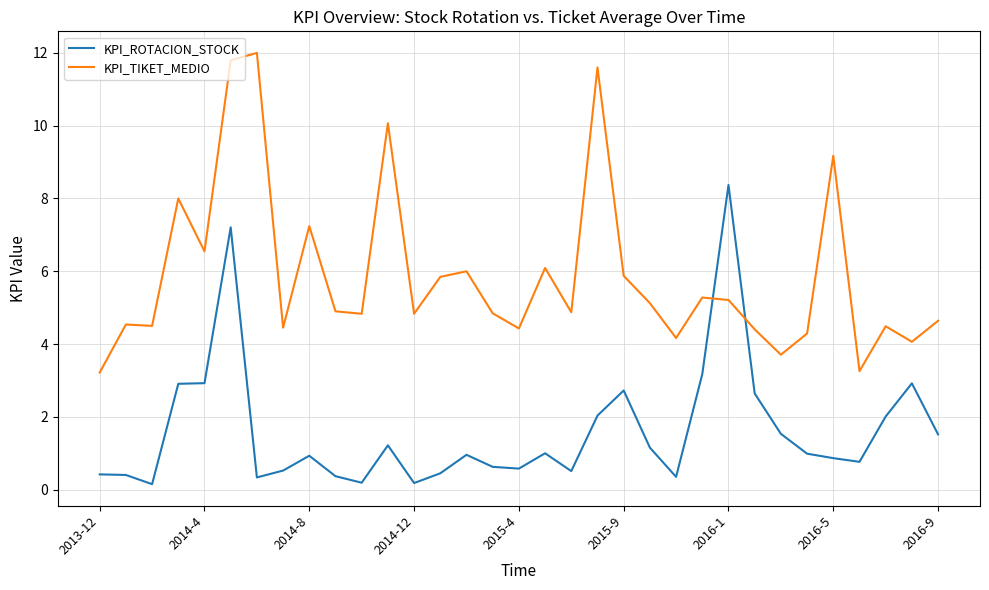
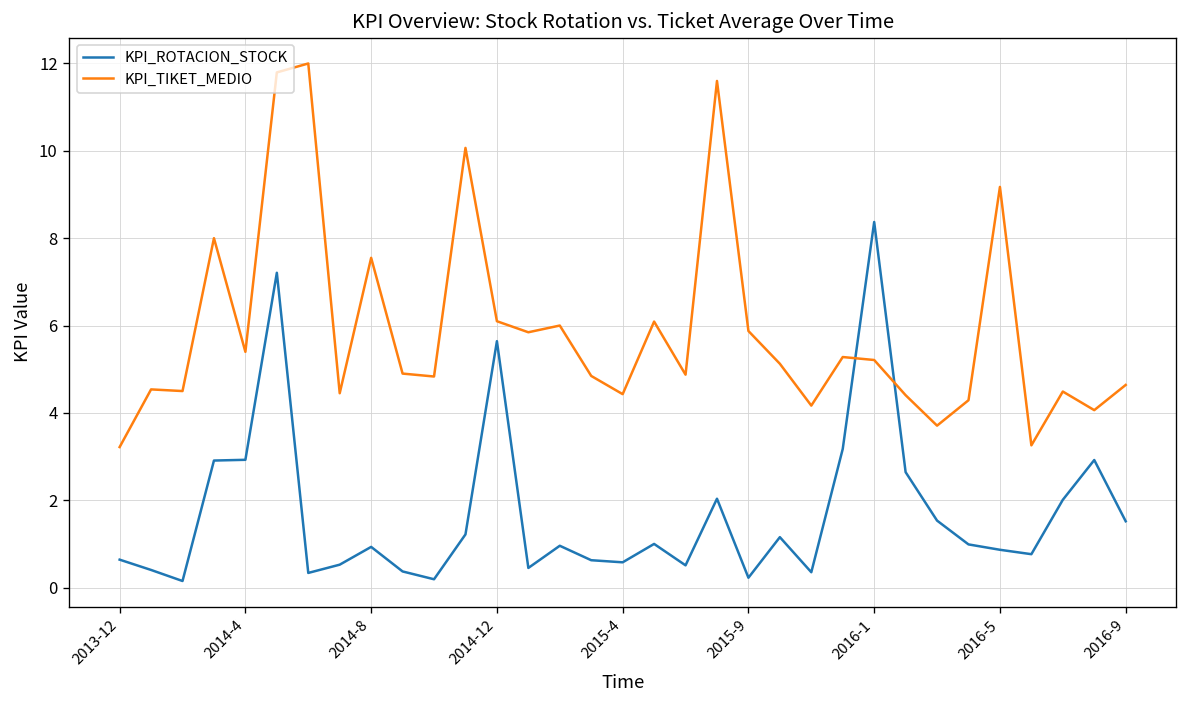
  {
    "KPI_ROTACION_STOCK": {
-     "2013-12": 0.4,
+     "2013-12": 0.6,
      "2014-4": 2.9,
      "2014-8": 0.9,
-     "2014-12": 0.2,
+     "2014-12": 5.6,
      "2015-4": 0.6,
-     "2015-9": 2.7,
+     "2015-9": 0.2,
      "2016-1": 8.4,
      "2016-5": 0.9,
      "2016-9": 1.5
    },
    "KPI_TIKET_MEDIO": {
      "2013-12": 3.2,
-     "2014-4": 6.5,
-     "2014-8": 7.2,
-     "2014-12": 4.8,
+     "2014-4": 5.4,
+     "2014-8": 7.6,
+     "2014-12": 6.1,
      "2015-4": 4.4,
      "2015-9": 5.9,
      "2016-1": 5.2,
      "2016-5": 9.2,
      "2016-9": 4.6
    }
  }
